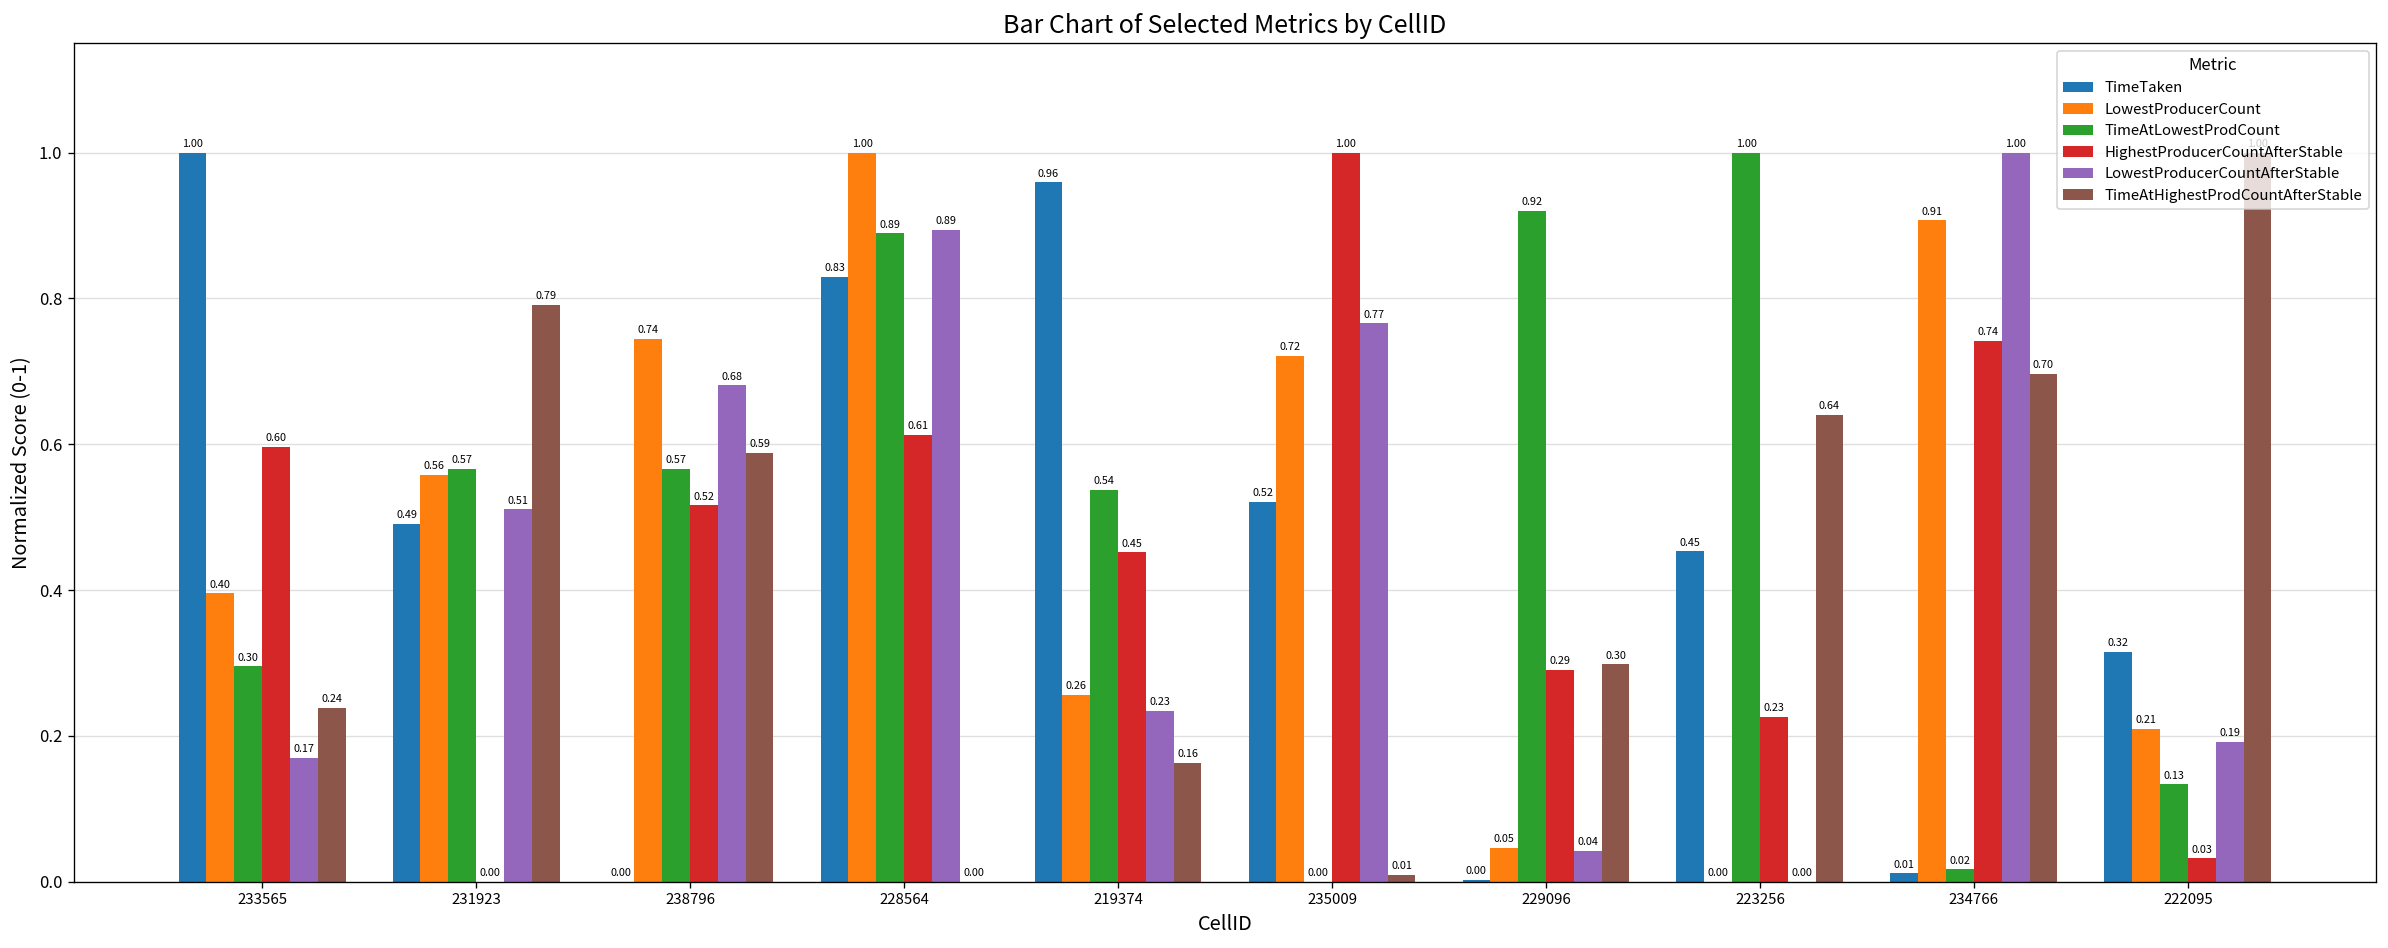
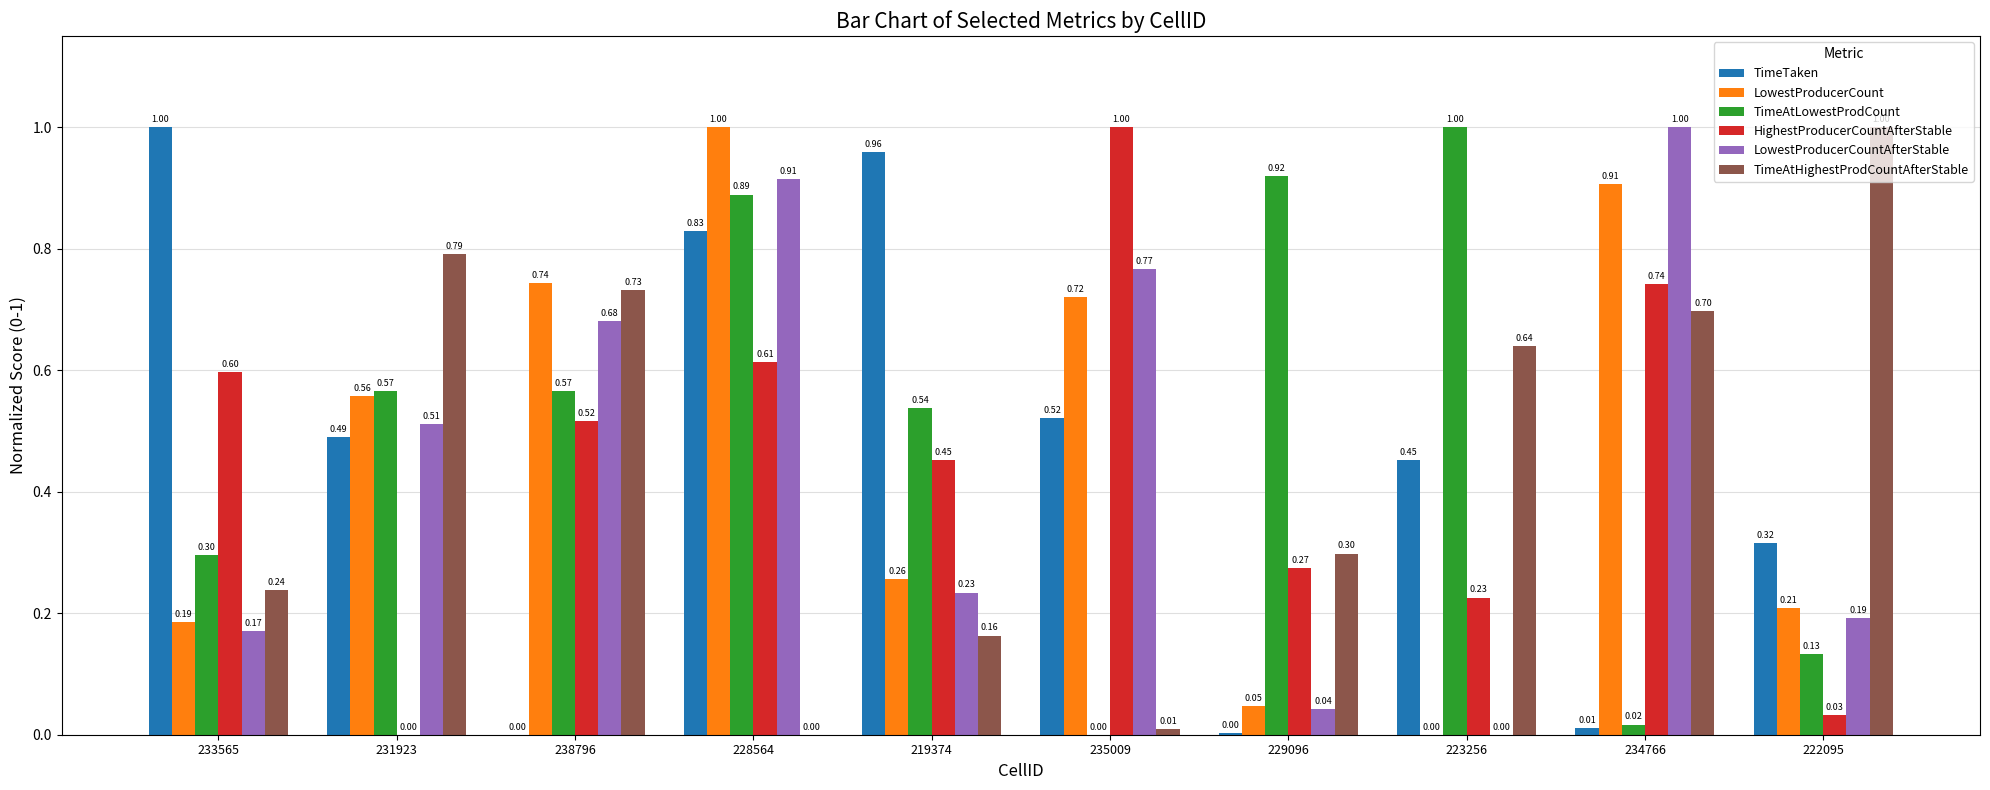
  {
    "TimeTaken": {
      "233565": 1.00,
      "231923": 0.49,
      "238796": 0.00,
      "228564": 0.83,
      "219374": 0.96,
      "235009": 0.52,
      "229096": 0.00,
      "223256": 0.45,
      "234766": 0.01,
      "222095": 0.32
    },
    "LowestProducerCount": {
-     "233565": 0.40,
+     "233565": 0.19,
      "231923": 0.56,
      "238796": 0.74,
      "228564": 1.00,
      "219374": 0.26,
      "235009": 0.72,
      "229096": 0.05,
      "223256": 0.00,
      "234766": 0.91,
      "222095": 0.21
    },
    "TimeAtLowestProdCount": {
      "233565": 0.30,
      "231923": 0.57,
      "238796": 0.57,
      "228564": 0.89,
      "219374": 0.54,
      "235009": 0.00,
      "229096": 0.92,
      "223256": 1.00,
      "234766": 0.02,
      "222095": 0.13
    },
    "HighestProducerCountAfterStable": {
      "233565": 0.60,
      "231923": 0.00,
      "238796": 0.52,
      "228564": 0.61,
      "219374": 0.45,
      "235009": 1.00,
-     "229096": 0.29,
+     "229096": 0.27,
      "223256": 0.23,
      "234766": 0.74,
      "222095": 0.03
    },
    "LowestProducerCountAfterStable": {
      "233565": 0.17,
      "231923": 0.51,
      "238796": 0.68,
-     "228564": 0.89,
+     "228564": 0.91,
      "219374": 0.23,
      "235009": 0.77,
      "229096": 0.04,
      "223256": 0.00,
      "234766": 1.00,
      "222095": 0.19
    },
    "TimeAtHighestProdCountAfterStable": {
      "233565": 0.24,
      "231923": 0.79,
-     "238796": 0.59,
+     "238796": 0.73,
      "228564": 0.00,
      "219374": 0.16,
      "235009": 0.01,
      "229096": 0.30,
      "223256": 0.64,
      "234766": 0.70
    }
  }
